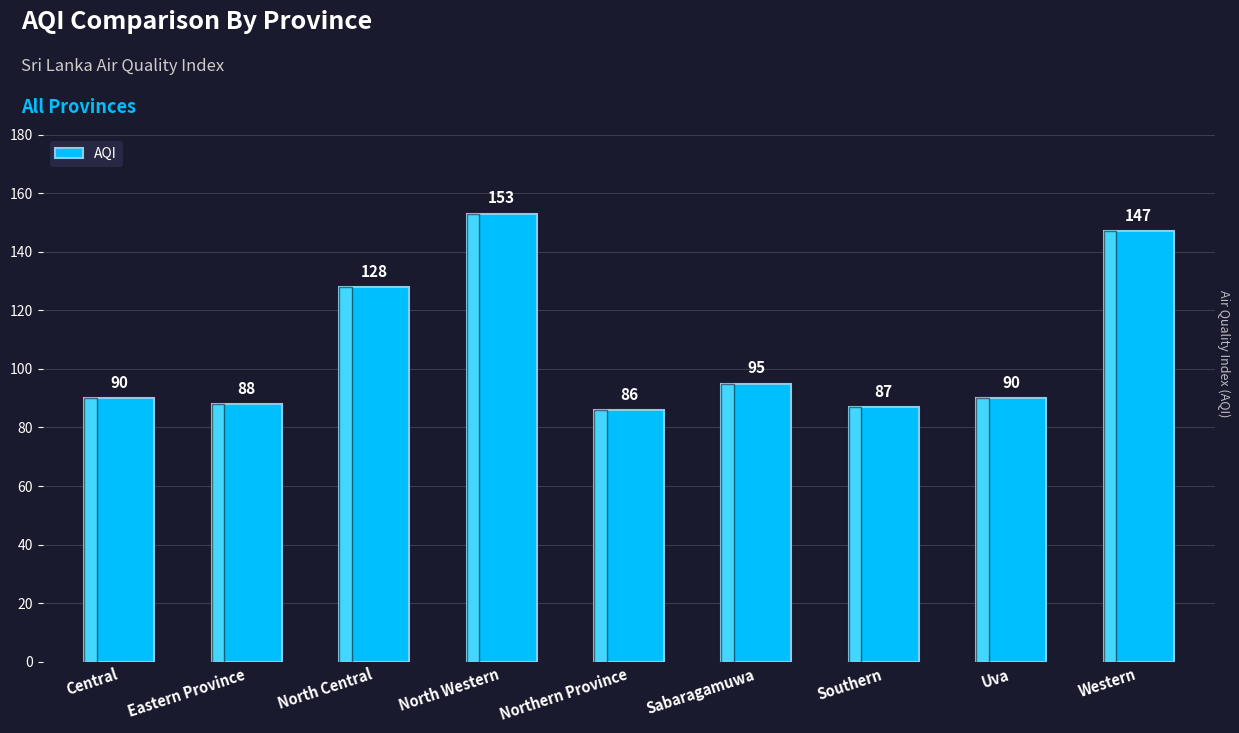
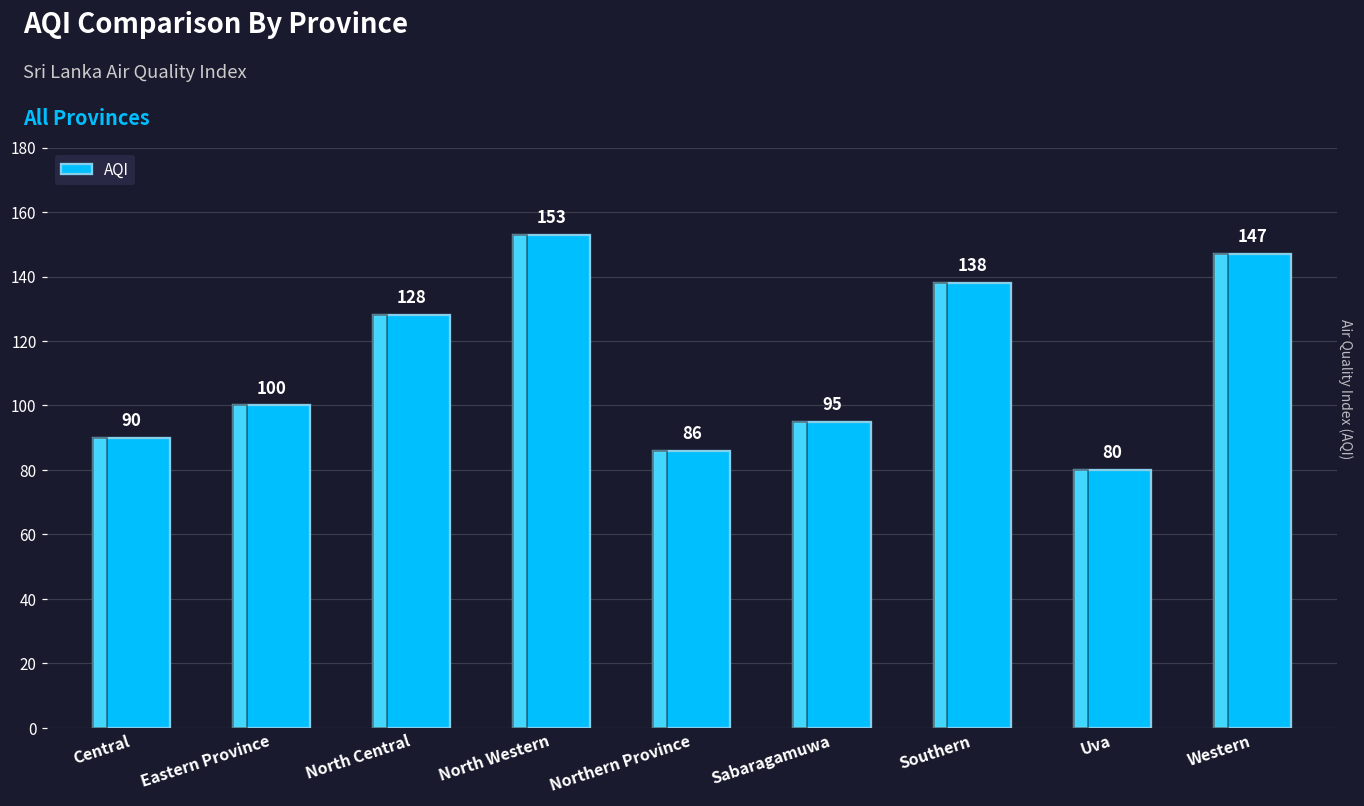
  {
    "Central": 90,
-   "Eastern Province": 88,
+   "Eastern Province": 100,
    "North Central": 128,
    "North Western": 153,
    "Northern Province": 86,
    "Sabaragamuwa": 95,
-   "Southern": 87,
-   "Uva": 90,
+   "Southern": 138,
+   "Uva": 80,
    "Western": 147
  }
